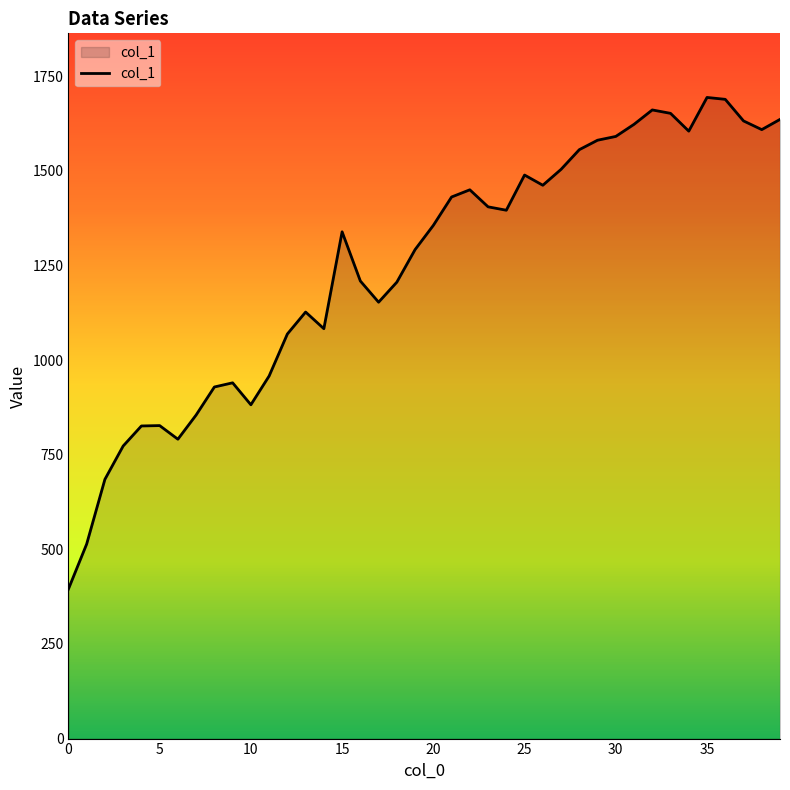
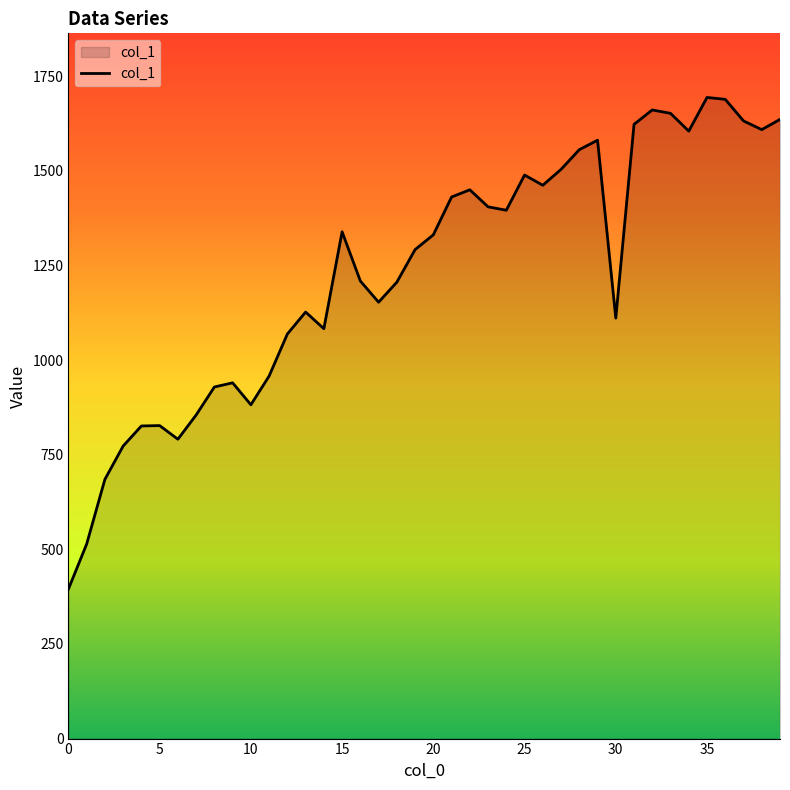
  {
    "0": 400,
    "5": 830,
    "10": 880,
    "15": 1340,
-   "20": 1360,
+   "20": 1330,
    "25": 1490,
-   "30": 1590,
+   "30": 1110,
    "35": 1690
  }
